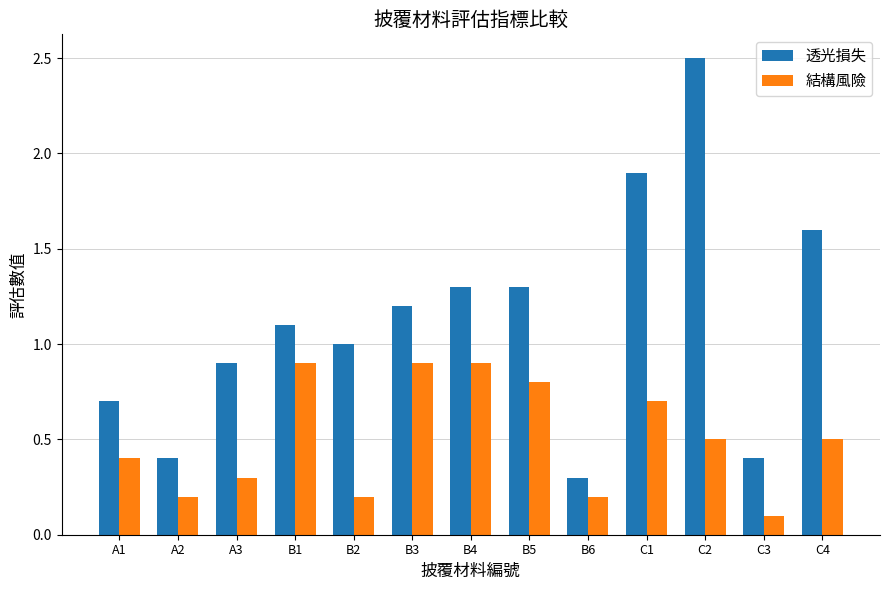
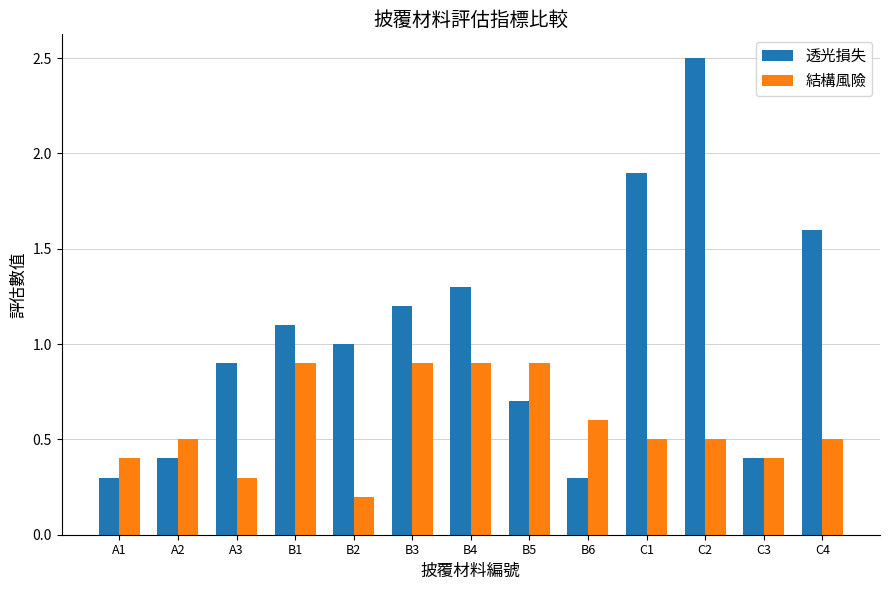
  {
    "透光損失": {
-     "A1": 0.7,
+     "A1": 0.3,
      "A2": 0.4,
      "A3": 0.9,
      "B1": 1.1,
      "B2": 1.0,
      "B3": 1.2,
      "B4": 1.3,
-     "B5": 1.3,
+     "B5": 0.7,
      "B6": 0.3,
      "C1": 1.9,
      "C2": 2.5,
      "C3": 0.4,
      "C4": 1.6
    },
    "結構風險": {
      "A1": 0.4,
-     "A2": 0.2,
+     "A2": 0.5,
      "A3": 0.3,
      "B1": 0.9,
      "B2": 0.2,
      "B3": 0.9,
      "B4": 0.9,
-     "B5": 0.8,
-     "B6": 0.2,
-     "C1": 0.7,
+     "B5": 0.9,
+     "B6": 0.6,
+     "C1": 0.5,
      "C2": 0.5,
-     "C3": 0.1,
+     "C3": 0.4,
      "C4": 0.5
    }
  }
